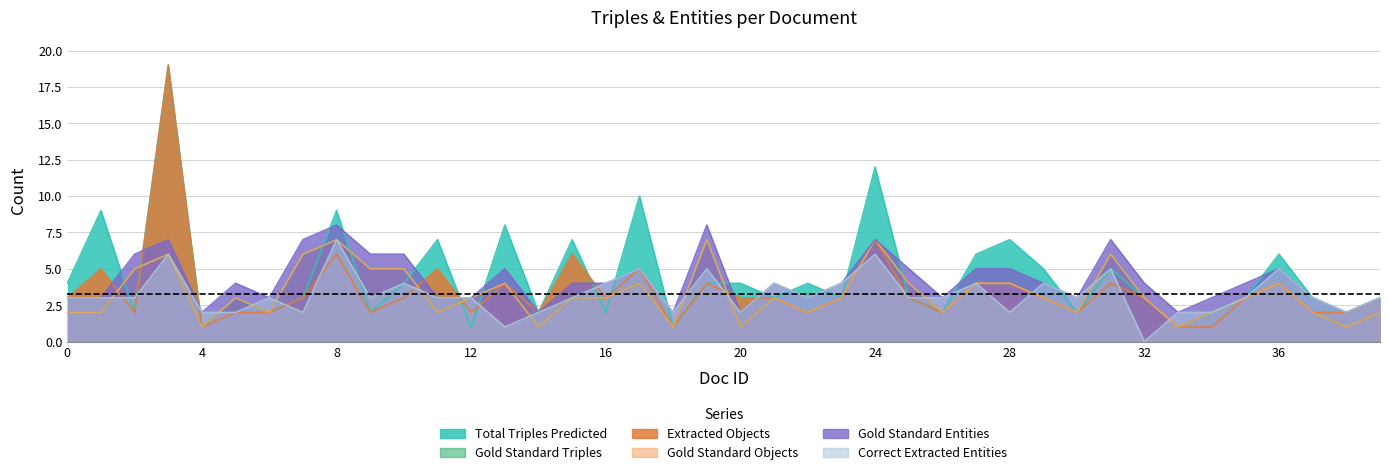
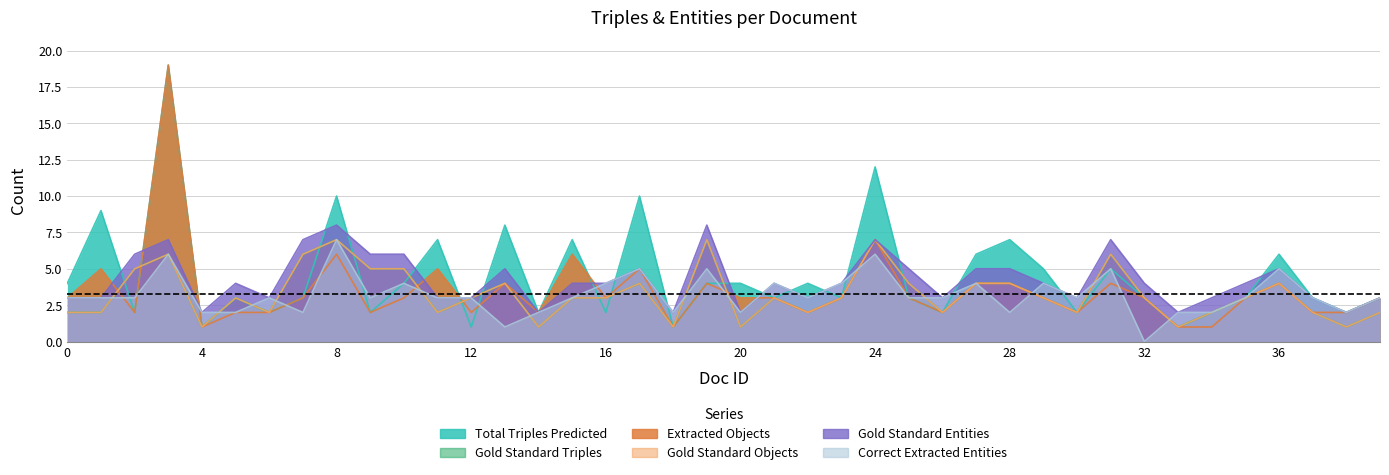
  {
    "Total Triples Predicted": {
      "0": 4,
-     "8": 9,
+     "8": 10,
      "12": 1,
      "16": 2,
      "20": 4,
      "24": 12,
      "28": 7,
      "36": 6
    },
    "Gold Standard Entities": {
      "8": 8,
      "28": 5,
      "32": 4
    },
    "Correct Extracted Entities": {
      "24": 6,
      "28": 2,
      "32": 0
    }
  }
